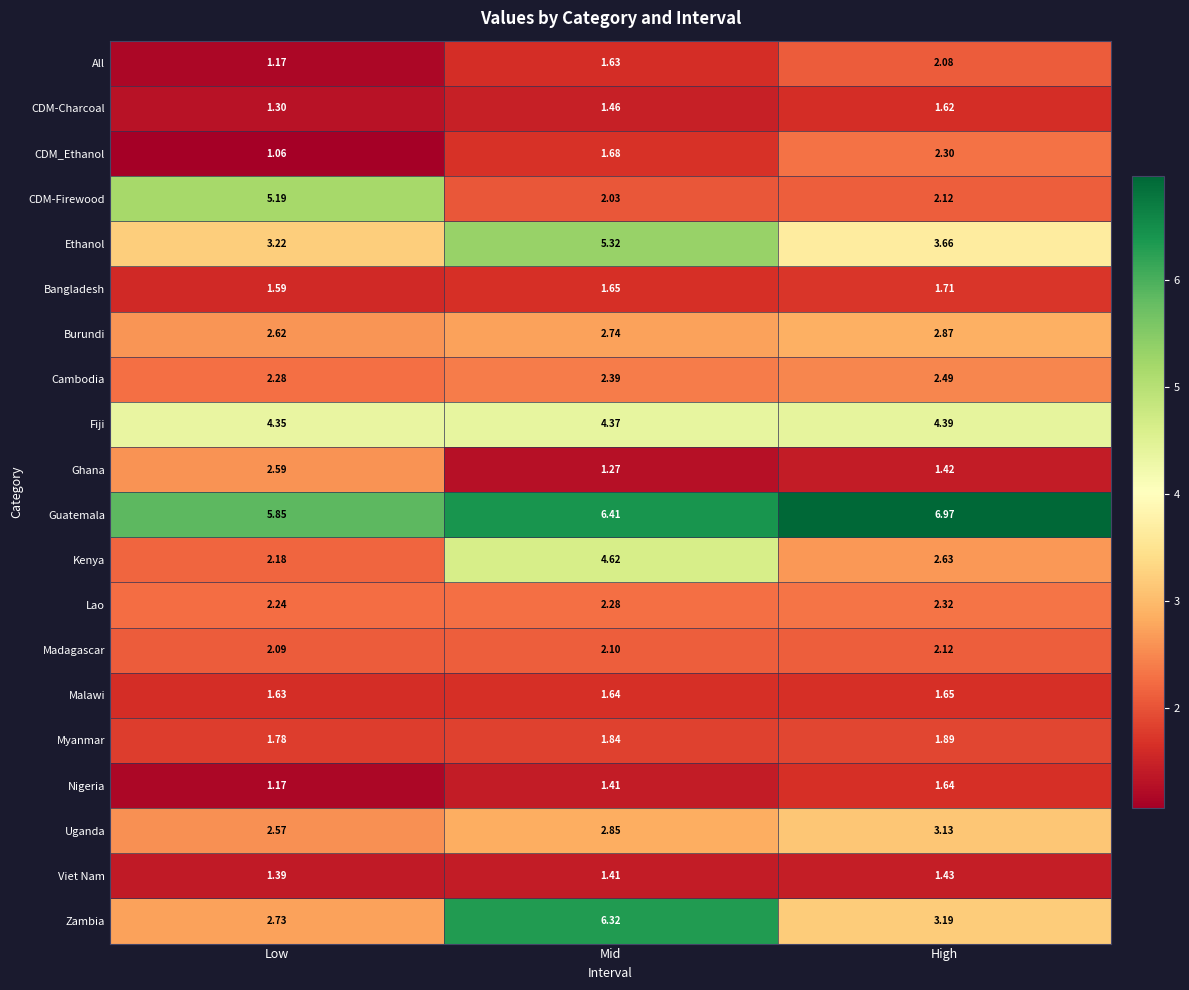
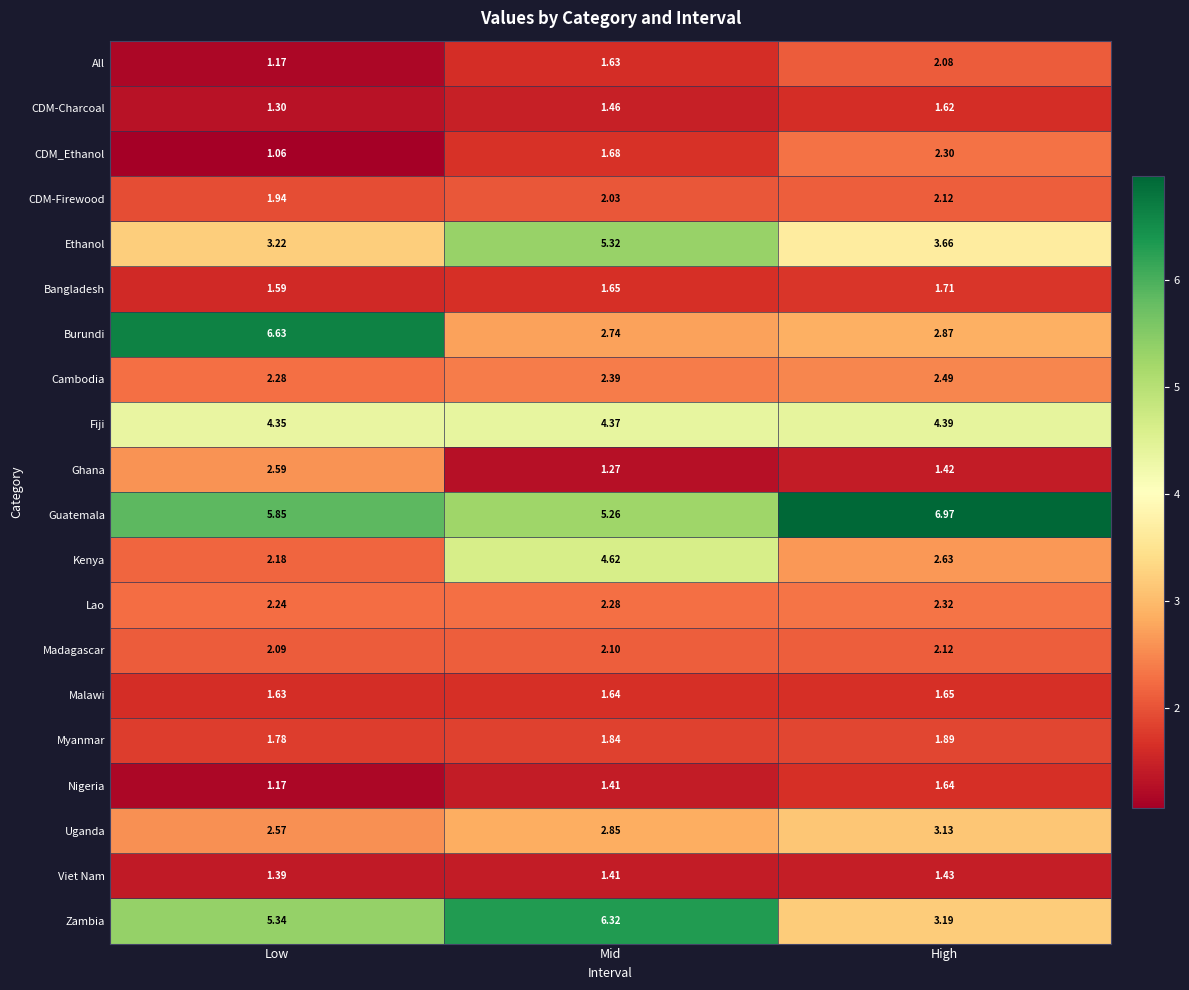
  {
    "All": {
      "Low": 1.17,
      "Mid": 1.63,
      "High": 2.08
    },
    "CDM-Charcoal": {
      "Low": 1.30,
      "Mid": 1.46,
      "High": 1.62
    },
    "CDM_Ethanol": {
      "Low": 1.06,
      "Mid": 1.68,
      "High": 2.30
    },
    "CDM-Firewood": {
-     "Low": 5.19,
+     "Low": 1.94,
      "Mid": 2.03,
      "High": 2.12
    },
    "Ethanol": {
      "Low": 3.22,
      "Mid": 5.32,
      "High": 3.66
    },
    "Bangladesh": {
      "Low": 1.59,
      "Mid": 1.65,
      "High": 1.71
    },
    "Burundi": {
-     "Low": 2.62,
+     "Low": 6.63,
      "Mid": 2.74,
      "High": 2.87
    },
    "Cambodia": {
      "Low": 2.28,
      "Mid": 2.39,
      "High": 2.49
    },
    "Fiji": {
      "Low": 4.35,
      "Mid": 4.37,
      "High": 4.39
    },
    "Ghana": {
      "Low": 2.59,
      "Mid": 1.27,
      "High": 1.42
    },
    "Guatemala": {
      "Low": 5.85,
-     "Mid": 6.41,
+     "Mid": 5.26,
      "High": 6.97
    },
    "Kenya": {
      "Low": 2.18,
      "Mid": 4.62,
      "High": 2.63
    },
    "Lao": {
      "Low": 2.24,
      "Mid": 2.28,
      "High": 2.32
    },
    "Madagascar": {
      "Low": 2.09,
      "Mid": 2.10,
      "High": 2.12
    },
    "Malawi": {
      "Low": 1.63,
      "Mid": 1.64,
      "High": 1.65
    },
    "Myanmar": {
      "Low": 1.78,
      "Mid": 1.84,
      "High": 1.89
    },
    "Nigeria": {
      "Low": 1.17,
      "Mid": 1.41,
      "High": 1.64
    },
    "Uganda": {
      "Low": 2.57,
      "Mid": 2.85,
      "High": 3.13
    },
    "Viet Nam": {
      "Low": 1.39,
      "Mid": 1.41,
      "High": 1.43
    },
    "Zambia": {
-     "Low": 2.73,
+     "Low": 5.34,
      "Mid": 6.32,
      "High": 3.19
    }
  }
